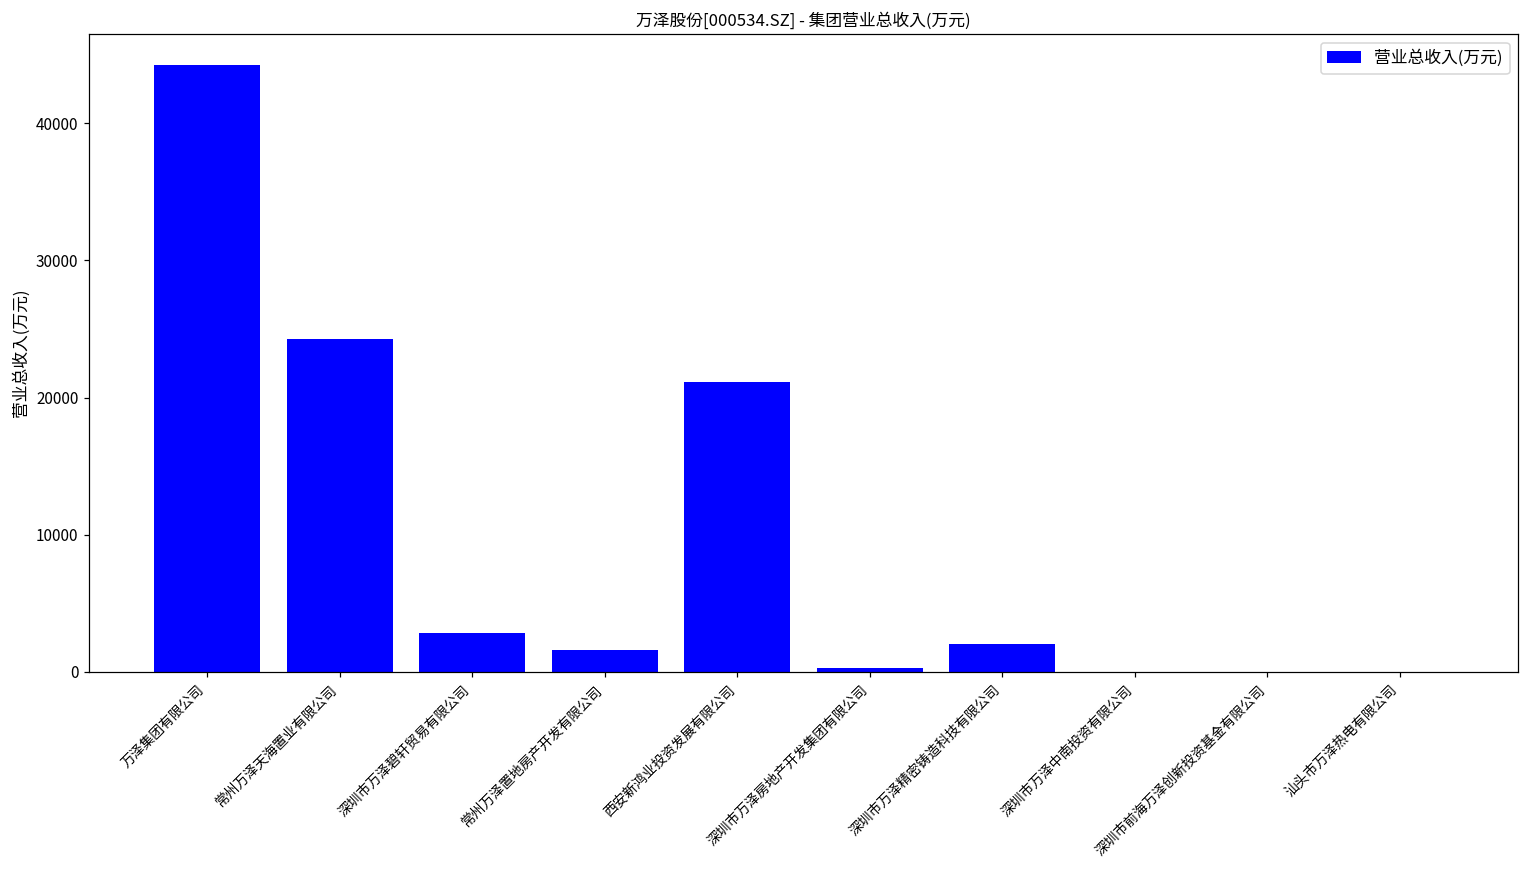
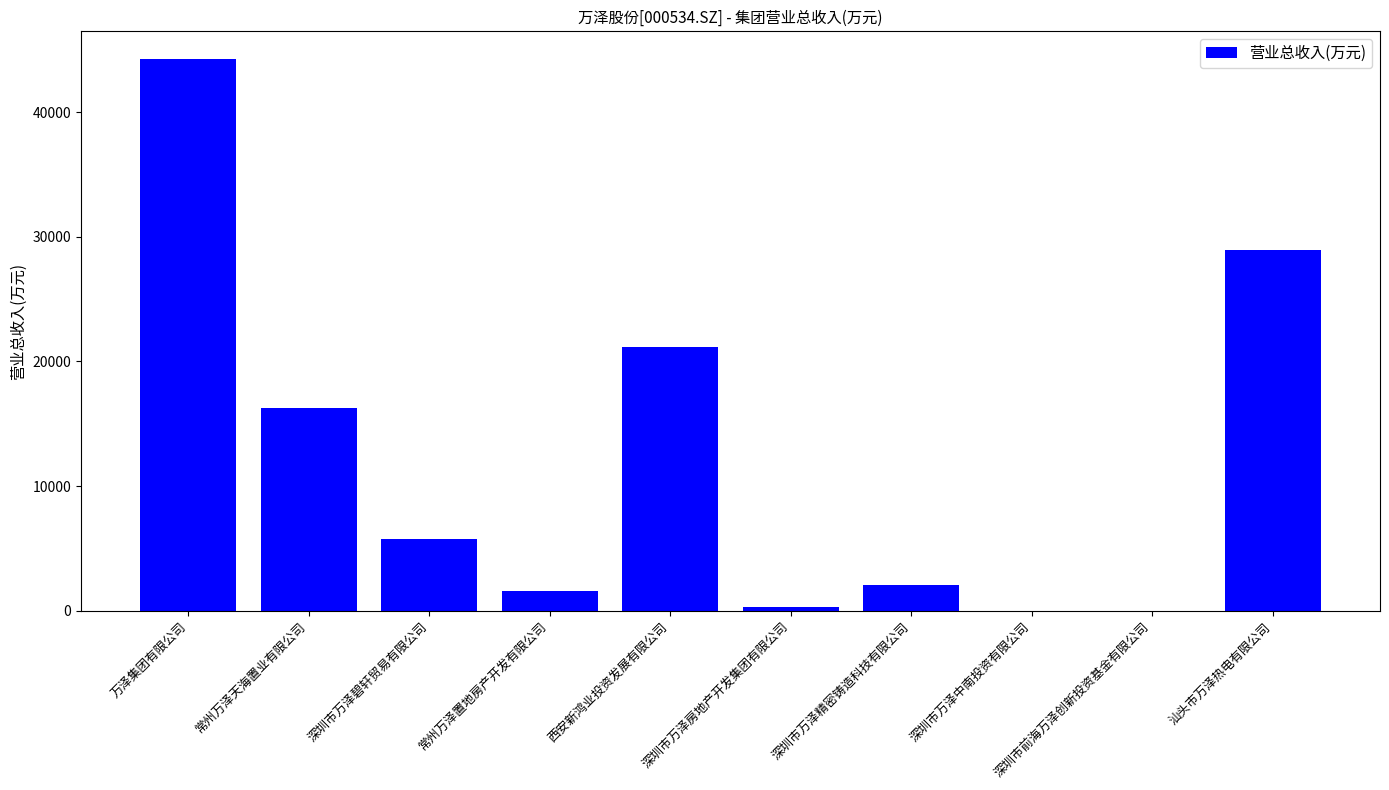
  {
    "万泽集团有限公司": 44300,
-   "常州万泽天海置业有限公司": 24200,
-   "深圳市万泽碧轩贸易有限公司": 2800,
+   "常州万泽天海置业有限公司": 16300,
+   "深圳市万泽碧轩贸易有限公司": 5800,
    "常州万泽置地房产开发有限公司": 1600,
    "西安新鸿业投资发展有限公司": 21100,
    "深圳市万泽房地产开发集团有限公司": 300,
    "深圳市万泽精密铸造科技有限公司": 2000,
    "深圳市万泽中南投资有限公司": 0,
    "深圳市前海万泽创新投资基金有限公司": 0,
-   "汕头市万泽热电有限公司": 0
+   "汕头市万泽热电有限公司": 29000
  }
